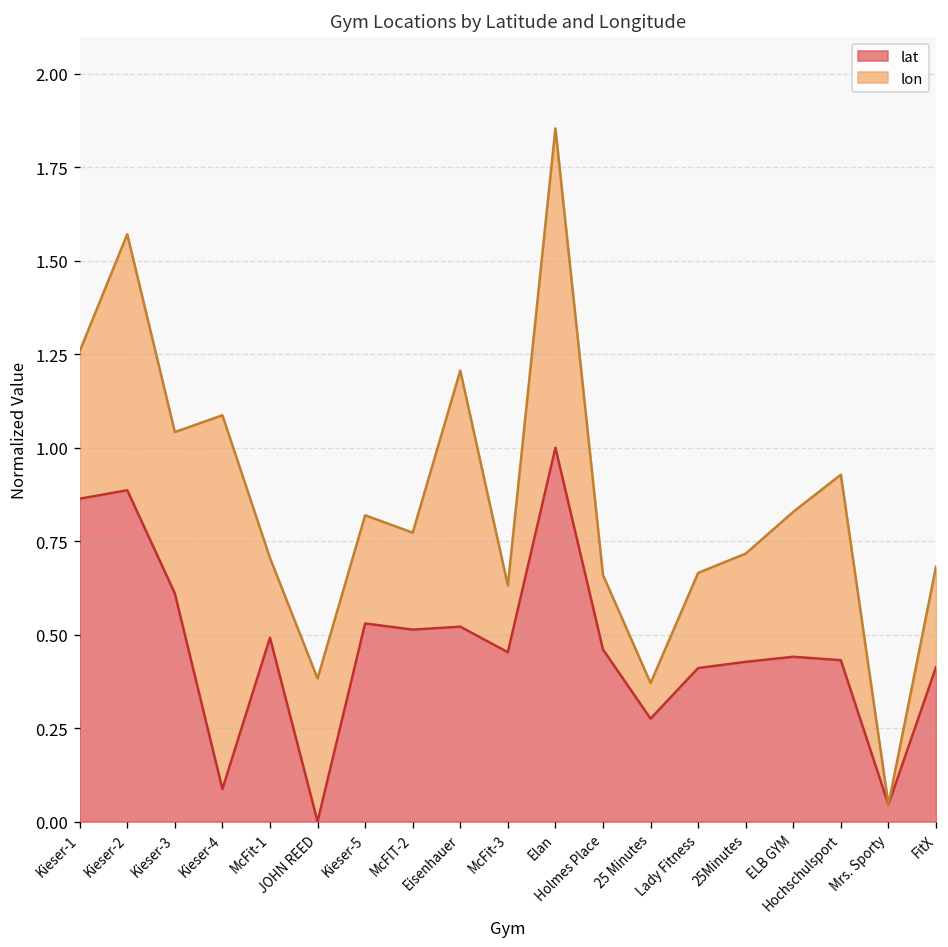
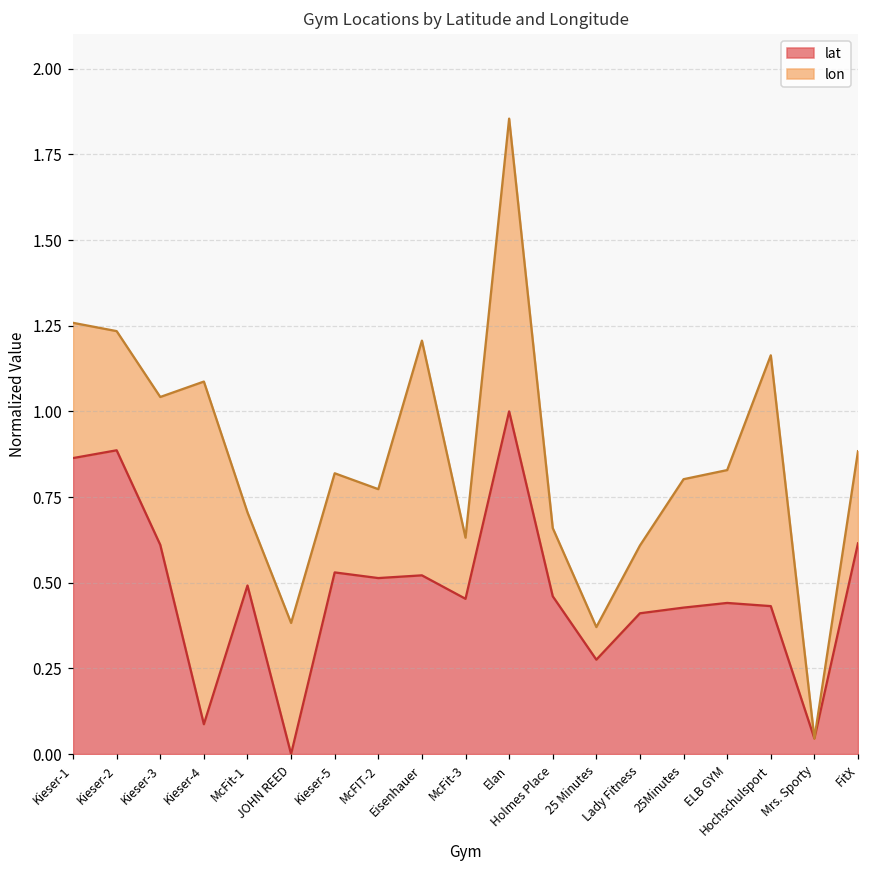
  {
    "lat": {
      "Kieser-1": 0.86,
      "Kieser-2": 0.89,
      "Kieser-3": 0.61,
      "Kieser-4": 0.09,
      "McFit-1": 0.49,
      "JOHN REED": 0.00,
      "Kieser-5": 0.53,
      "McFIT-2": 0.51,
      "Eisenhauer": 0.52,
      "McFit-3": 0.45,
      "Elan": 1.00,
      "Holmes Place": 0.46,
      "25 Minutes": 0.28,
      "Lady Fitness": 0.41,
      "25Minutes": 0.43,
      "ELB GYM": 0.44,
      "Hochschulsport": 0.43,
-     "FitX": 0.41
+     "FitX": 0.61
    },
    "lon": {
      "Kieser-1": 0.39,
-     "Kieser-2": 0.68,
+     "Kieser-2": 0.35,
      "Kieser-3": 0.43,
      "Kieser-4": 1.00,
      "McFit-1": 0.21,
      "JOHN REED": 0.38,
      "Kieser-5": 0.29,
      "McFIT-2": 0.26,
      "Eisenhauer": 0.69,
      "McFit-3": 0.18,
      "Elan": 0.85,
      "Holmes Place": 0.20,
      "25 Minutes": 0.10,
-     "Lady Fitness": 0.25,
-     "25Minutes": 0.29,
+     "Lady Fitness": 0.20,
+     "25Minutes": 0.37,
      "ELB GYM": 0.39,
-     "Hochschulsport": 0.50,
+     "Hochschulsport": 0.73,
      "FitX": 0.27
    }
  }
